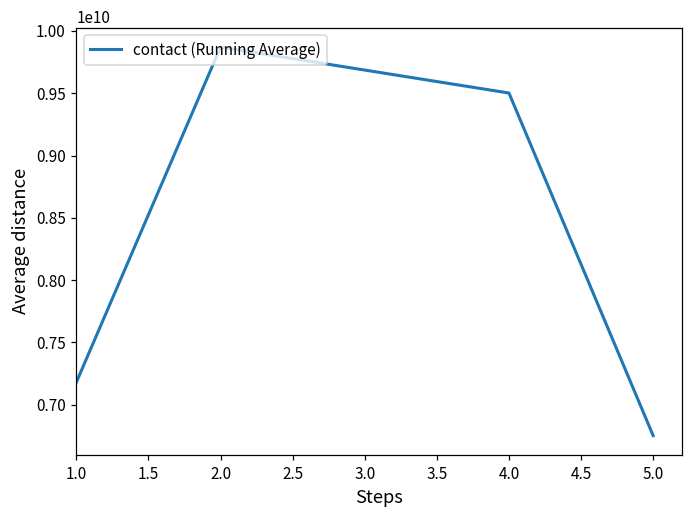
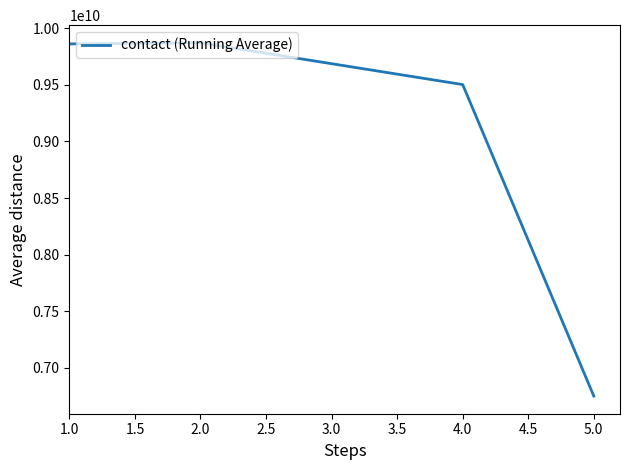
  {
-   "1.0": 7180000000,
+   "1.0": 9860000000,
    "4.0": 9500000000,
    "5.0": 6750000000
  }
